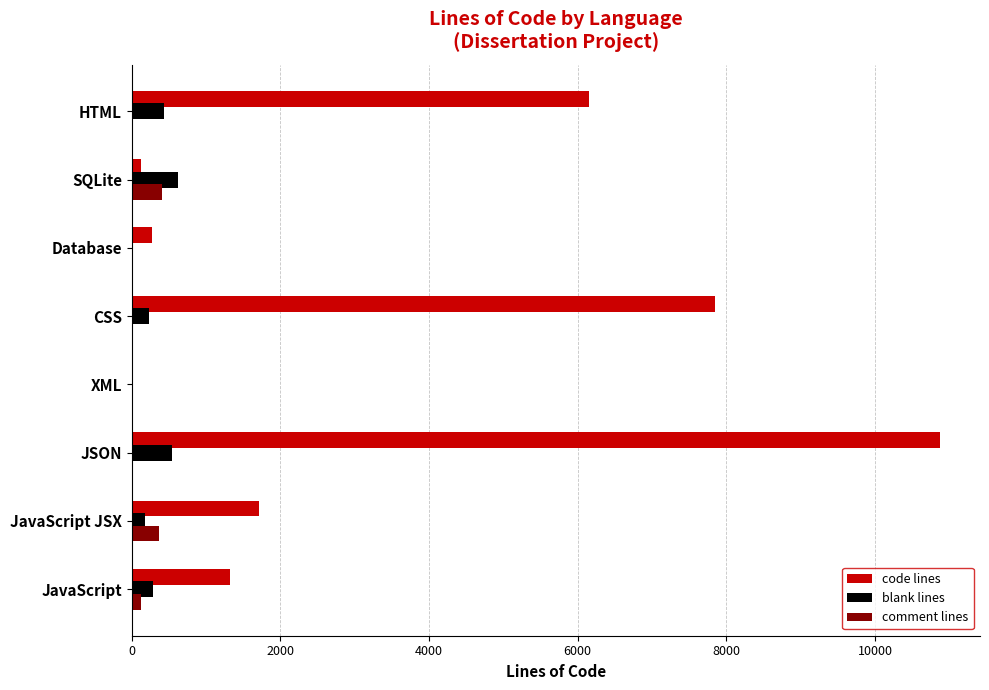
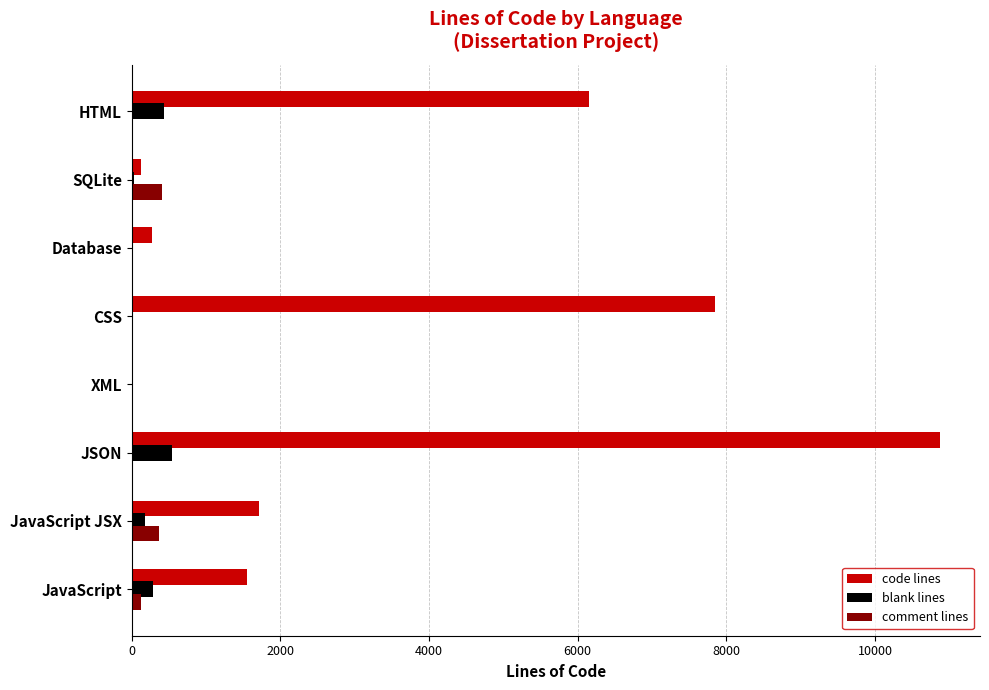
  {
    "code lines": {
      "HTML": 6200,
      "SQLite": 100,
      "Database": 300,
      "CSS": 7800,
      "JSON": 10900,
      "JavaScript JSX": 1700,
-     "JavaScript": 1300
+     "JavaScript": 1600
    },
    "blank lines": {
      "HTML": 400,
-     "SQLite": 600,
+     "SQLite": 0,
      "Database": 0,
-     "CSS": 200,
+     "CSS": 0,
      "XML": 0,
      "JSON": 500,
      "JavaScript JSX": 200,
      "JavaScript": 300
    },
    "comment lines": {
      "HTML": 0,
      "SQLite": 400,
      "Database": 0,
      "CSS": 0,
      "XML": 0,
      "JSON": 0,
      "JavaScript JSX": 400,
      "JavaScript": 100
    }
  }
